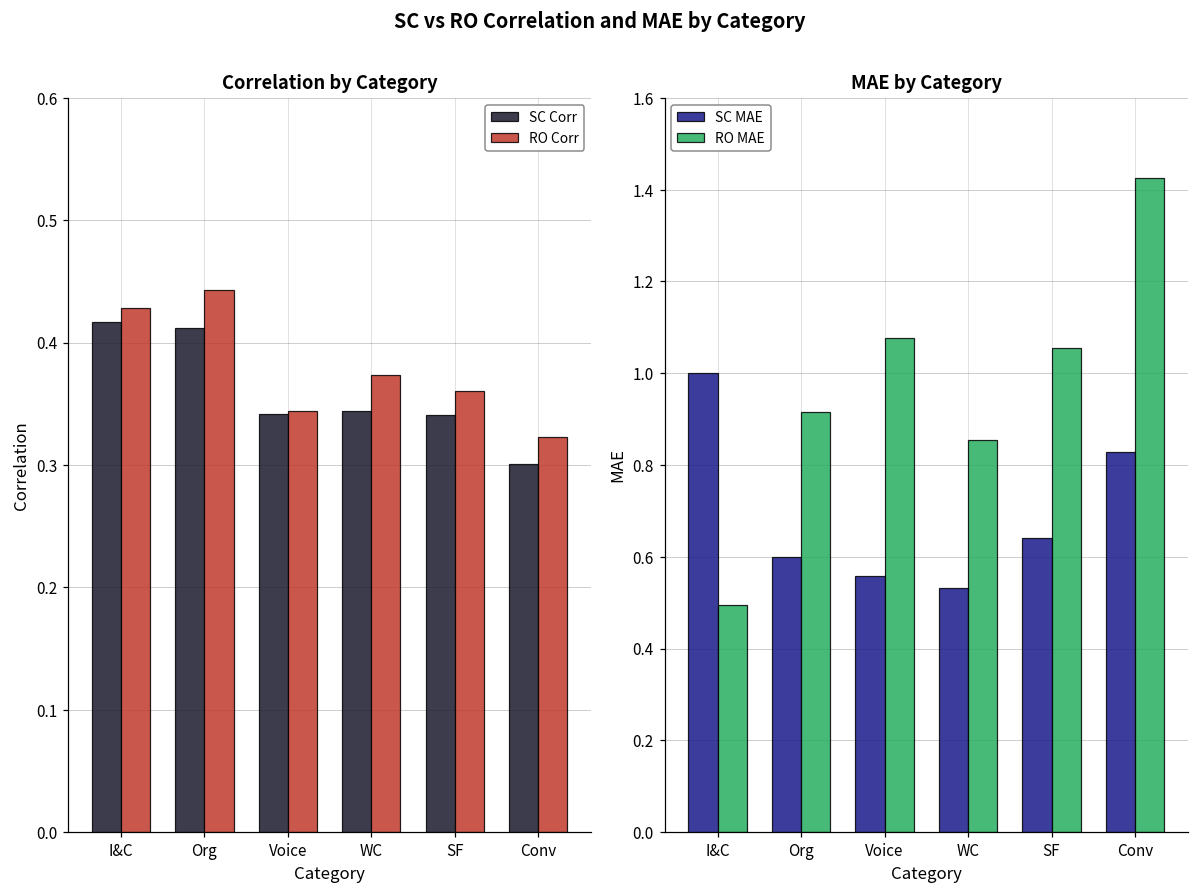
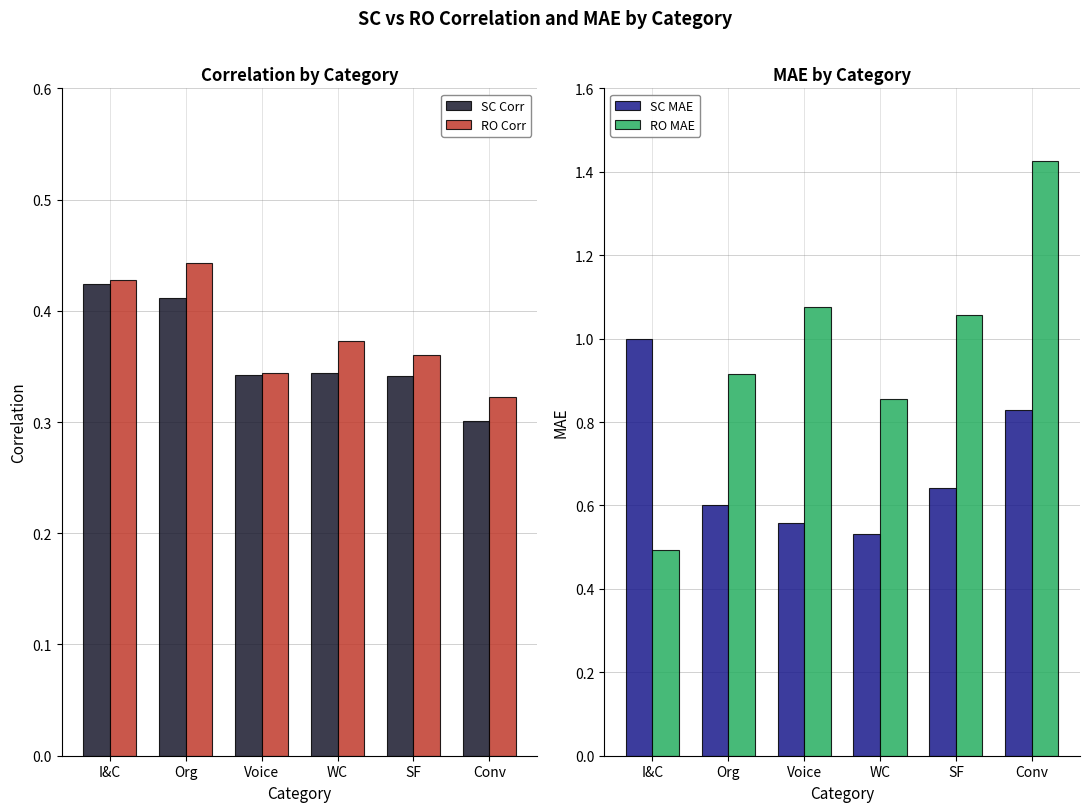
  {
    "Correlation by Category": {
      "SC Corr": {
-       "I&C": 0.417,
+       "I&C": 0.424,
        "Org": 0.412,
        "Voice": 0.342,
        "WC": 0.345,
        "SF": 0.341,
        "Conv": 0.301
      },
      "RO Corr": {
        "I&C": 0.428,
        "Org": 0.443,
        "Voice": 0.344,
        "WC": 0.373,
        "SF": 0.361,
        "Conv": 0.323
      }
    },
    "MAE by Category": {
      "SC MAE": {
        "I&C": 1.00,
        "Org": 0.60,
        "Voice": 0.56,
        "WC": 0.53,
        "SF": 0.64,
        "Conv": 0.83
      },
      "RO MAE": {
        "I&C": 0.49,
        "Org": 0.92,
        "Voice": 1.08,
        "WC": 0.86,
        "SF": 1.06,
        "Conv": 1.43
      }
    }
  }
